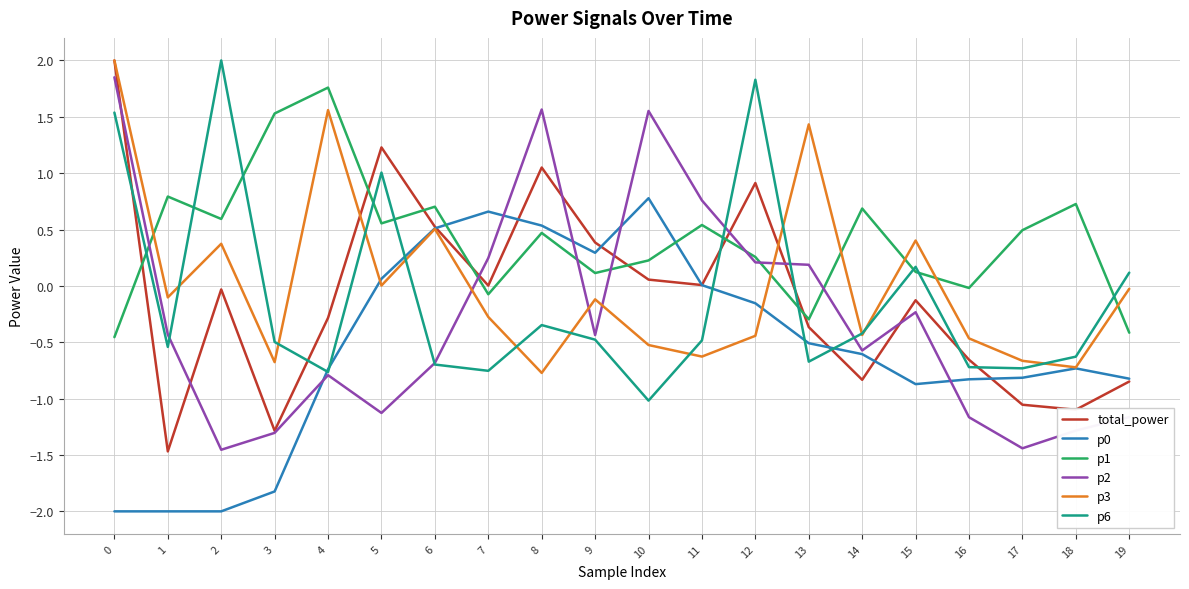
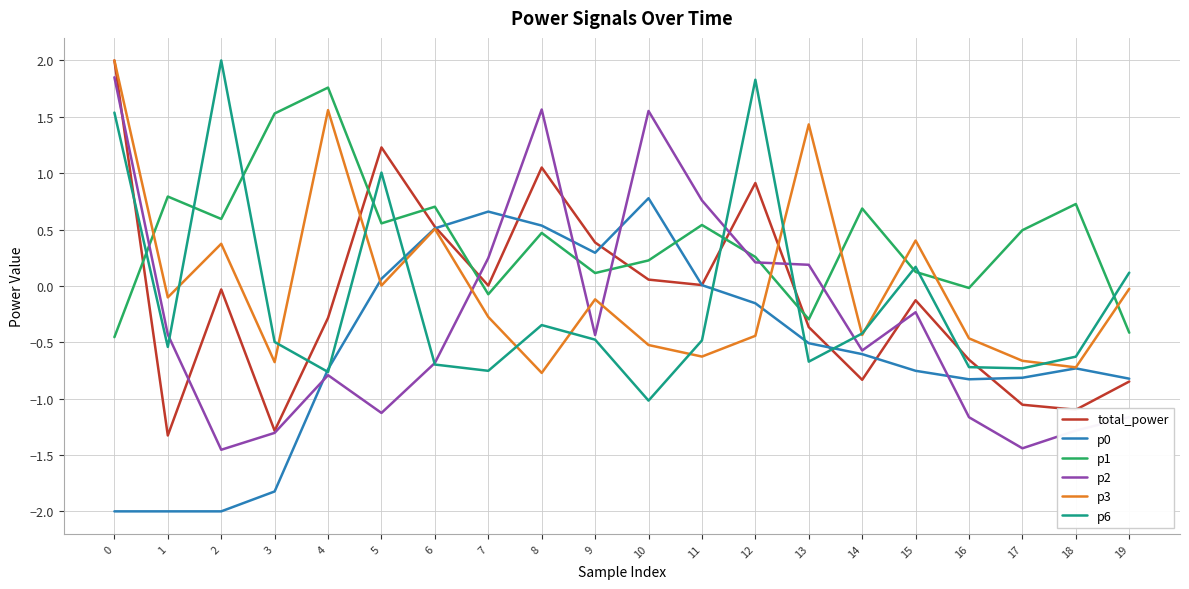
  {
    "total_power": {
-     "1": -1.47,
+     "1": -1.33,
      "2": -0.03,
      "4": -0.28,
      "5": 1.23,
      "7": 0.00,
      "8": 1.05,
      "9": 0.39,
      "10": 0.06,
      "12": 0.91,
      "13": -0.37,
      "14": -0.83,
      "15": -0.13,
      "16": -0.66,
      "17": -1.05,
      "19": -0.85
    },
    "p0": {
      "0": -2.00,
      "1": -2.00,
      "2": -2.00,
      "3": -1.82,
      "4": -0.74,
      "5": 0.06,
      "7": 0.66,
      "8": 0.54,
      "9": 0.29,
      "10": 0.78,
      "12": -0.15,
      "13": -0.51,
      "14": -0.61,
-     "15": -0.87,
+     "15": -0.75,
      "16": -0.83,
      "17": -0.81,
      "19": -0.82
    },
    "p2": {
      "0": 1.85,
      "1": -0.43,
      "2": -1.45,
      "4": -0.79,
      "5": -1.13,
      "7": 0.25,
      "8": 1.56,
      "9": -0.44,
      "10": 1.55,
      "11": 0.76,
      "12": 0.21,
      "13": 0.19,
      "14": -0.57,
      "15": -0.23,
      "16": -1.17,
      "17": -1.44
    },
    "p3": {
      "1": -0.10,
      "2": 0.37,
      "3": -0.68,
      "4": 1.56,
      "5": 0.00,
      "7": -0.28,
      "8": -0.77,
      "9": -0.12,
      "10": -0.52,
      "11": -0.63,
      "12": -0.44,
      "13": 1.43,
      "15": 0.40,
      "16": -0.47,
      "17": -0.66,
      "19": -0.03
    }
  }
